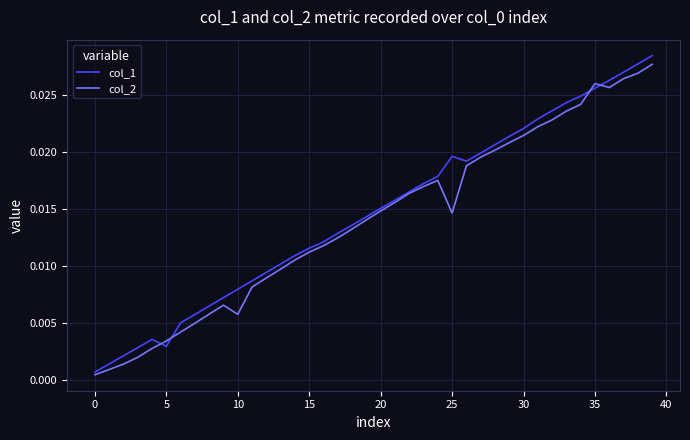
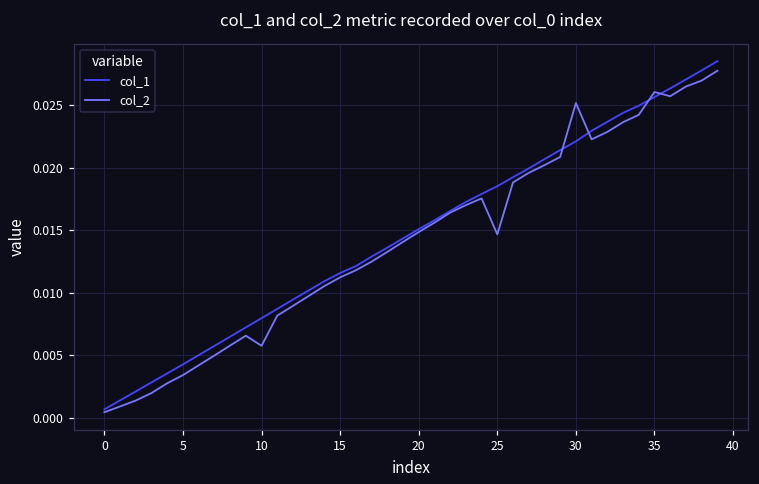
  {
    "col_1": {
      "0": 0.0007,
-     "5": 0.0030,
+     "5": 0.0043,
      "10": 0.0080,
      "15": 0.0116,
      "20": 0.0151,
-     "25": 0.0196,
+     "25": 0.0185,
      "30": 0.0221,
      "35": 0.0256
    },
    "col_2": {
      "0": 0.0005,
      "5": 0.0034,
      "10": 0.0058,
      "15": 0.0112,
      "20": 0.0148,
      "25": 0.0147,
-     "30": 0.0215,
+     "30": 0.0252,
      "35": 0.0260
    }
  }
